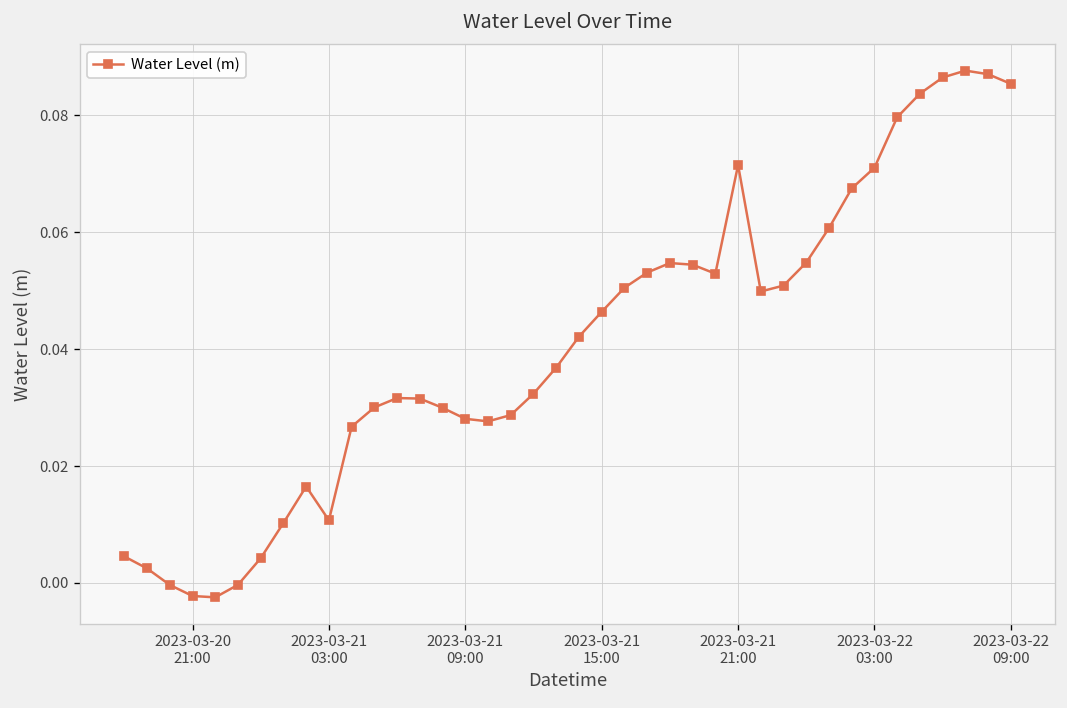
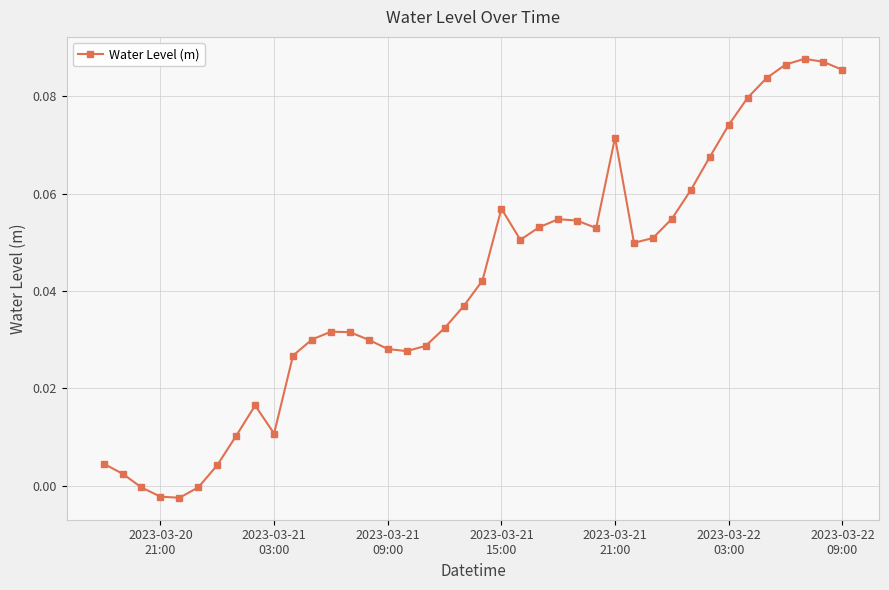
  {
    "2023-03-20 21:00": -0.002,
    "2023-03-21 03:00": 0.011,
    "2023-03-21 09:00": 0.028,
-   "2023-03-21 15:00": 0.046,
+   "2023-03-21 15:00": 0.057,
    "2023-03-21 21:00": 0.071,
-   "2023-03-22 03:00": 0.071,
+   "2023-03-22 03:00": 0.074,
    "2023-03-22 09:00": 0.085
  }
